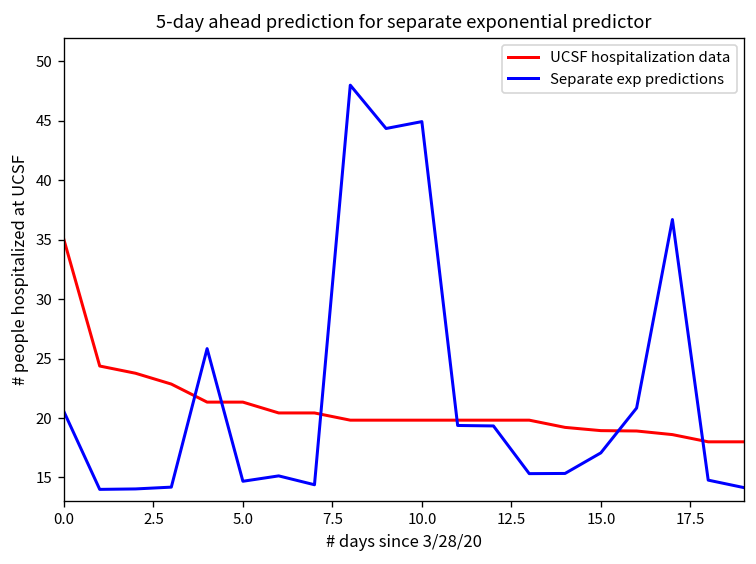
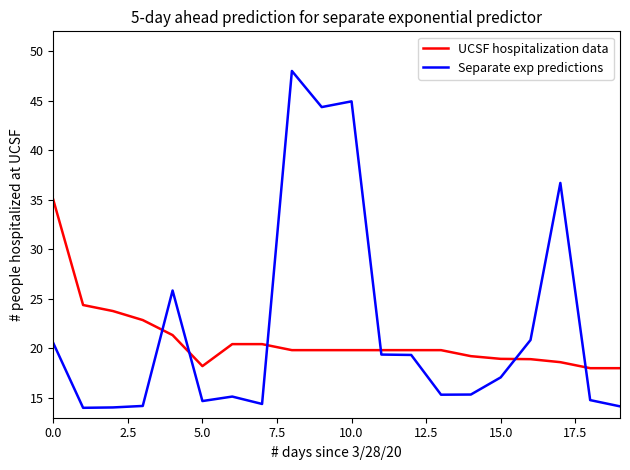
  {
    "UCSF hospitalization data": {
      "0.0": 35,
-     "5.0": 21,
+     "5.0": 18,
      "10.0": 20,
      "15.0": 19
    },
    "Separate exp predictions": {
      "0.0": 21,
      "5.0": 15,
      "10.0": 45,
      "15.0": 17
    }
  }
